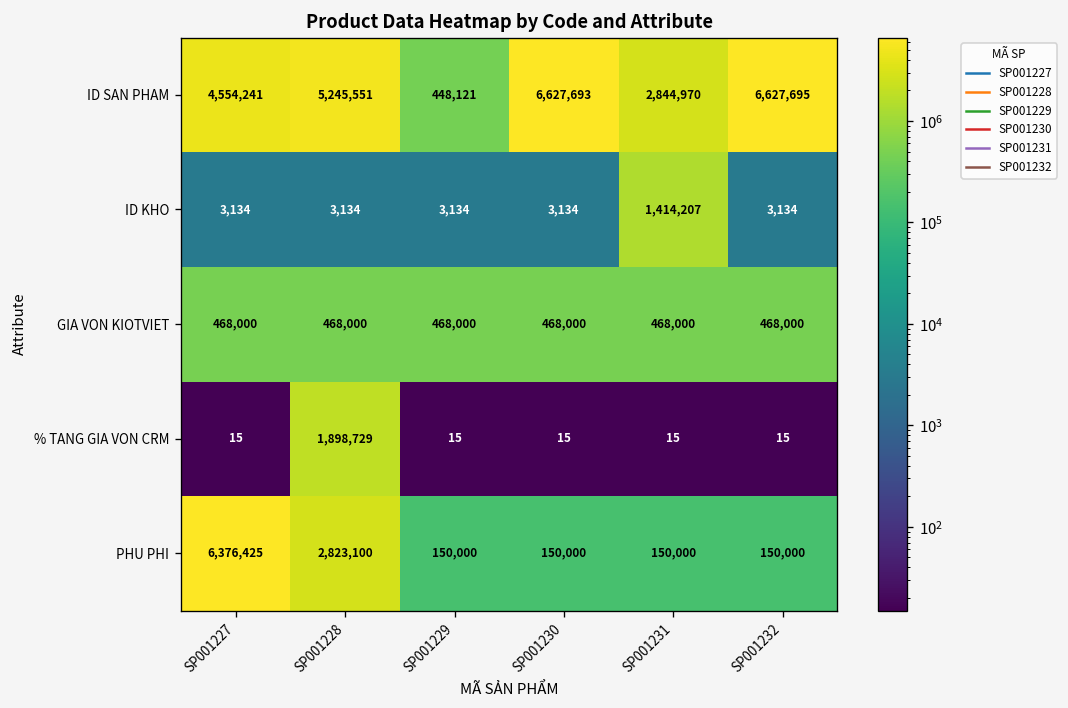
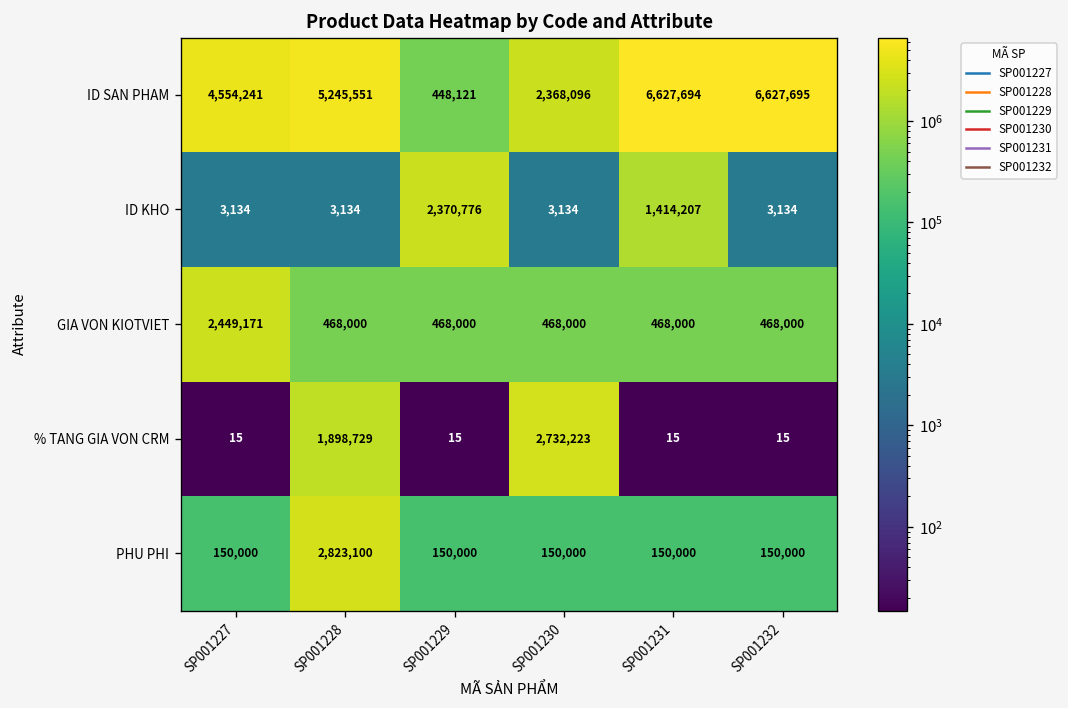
  {
    "ID SAN PHAM": {
      "SP001227": "4,554,241",
      "SP001228": "5,245,551",
      "SP001229": "448,121",
-     "SP001230": "6,627,693",
-     "SP001231": "2,844,970",
+     "SP001230": "2,368,096",
+     "SP001231": "6,627,694",
      "SP001232": "6,627,695"
    },
    "ID KHO": {
      "SP001227": "3,134",
      "SP001228": "3,134",
-     "SP001229": "3,134",
+     "SP001229": "2,370,776",
      "SP001230": "3,134",
      "SP001231": "1,414,207",
      "SP001232": "3,134"
    },
    "GIA VON KIOTVIET": {
-     "SP001227": "468,000",
+     "SP001227": "2,449,171",
      "SP001228": "468,000",
      "SP001229": "468,000",
      "SP001230": "468,000",
      "SP001231": "468,000",
      "SP001232": "468,000"
    },
    "% TANG GIA VON CRM": {
      "SP001227": "15",
      "SP001228": "1,898,729",
      "SP001229": "15",
-     "SP001230": "15",
+     "SP001230": "2,732,223",
      "SP001231": "15",
      "SP001232": "15"
    },
    "PHU PHI": {
-     "SP001227": "6,376,425",
+     "SP001227": "150,000",
      "SP001228": "2,823,100",
      "SP001229": "150,000",
      "SP001230": "150,000",
      "SP001231": "150,000",
      "SP001232": "150,000"
    }
  }
